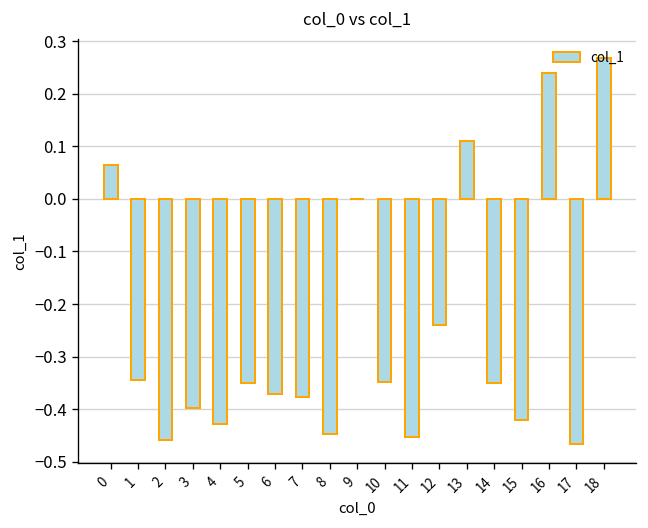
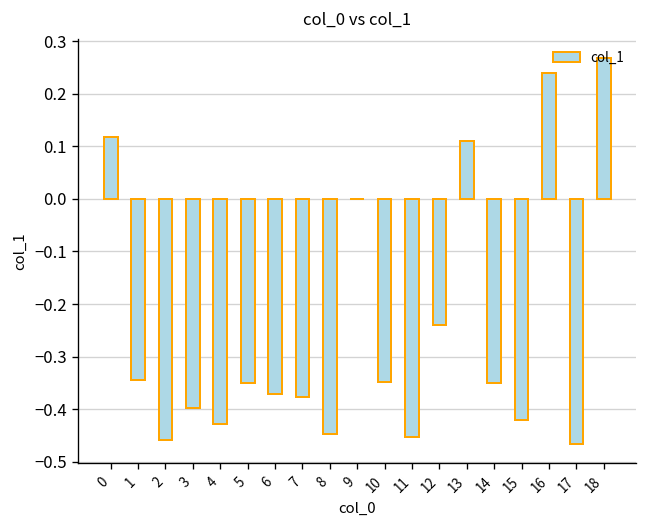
  {
-   "0": 0.06,
+   "0": 0.12,
    "1": -0.34,
    "2": -0.46,
    "3": -0.40,
    "4": -0.43,
    "5": -0.35,
    "6": -0.37,
    "7": -0.38,
    "8": -0.45,
    "10": -0.35,
    "11": -0.45,
    "12": -0.24,
    "13": 0.11,
    "14": -0.35,
    "15": -0.42,
    "16": 0.24,
    "17": -0.47,
    "18": 0.27
  }
